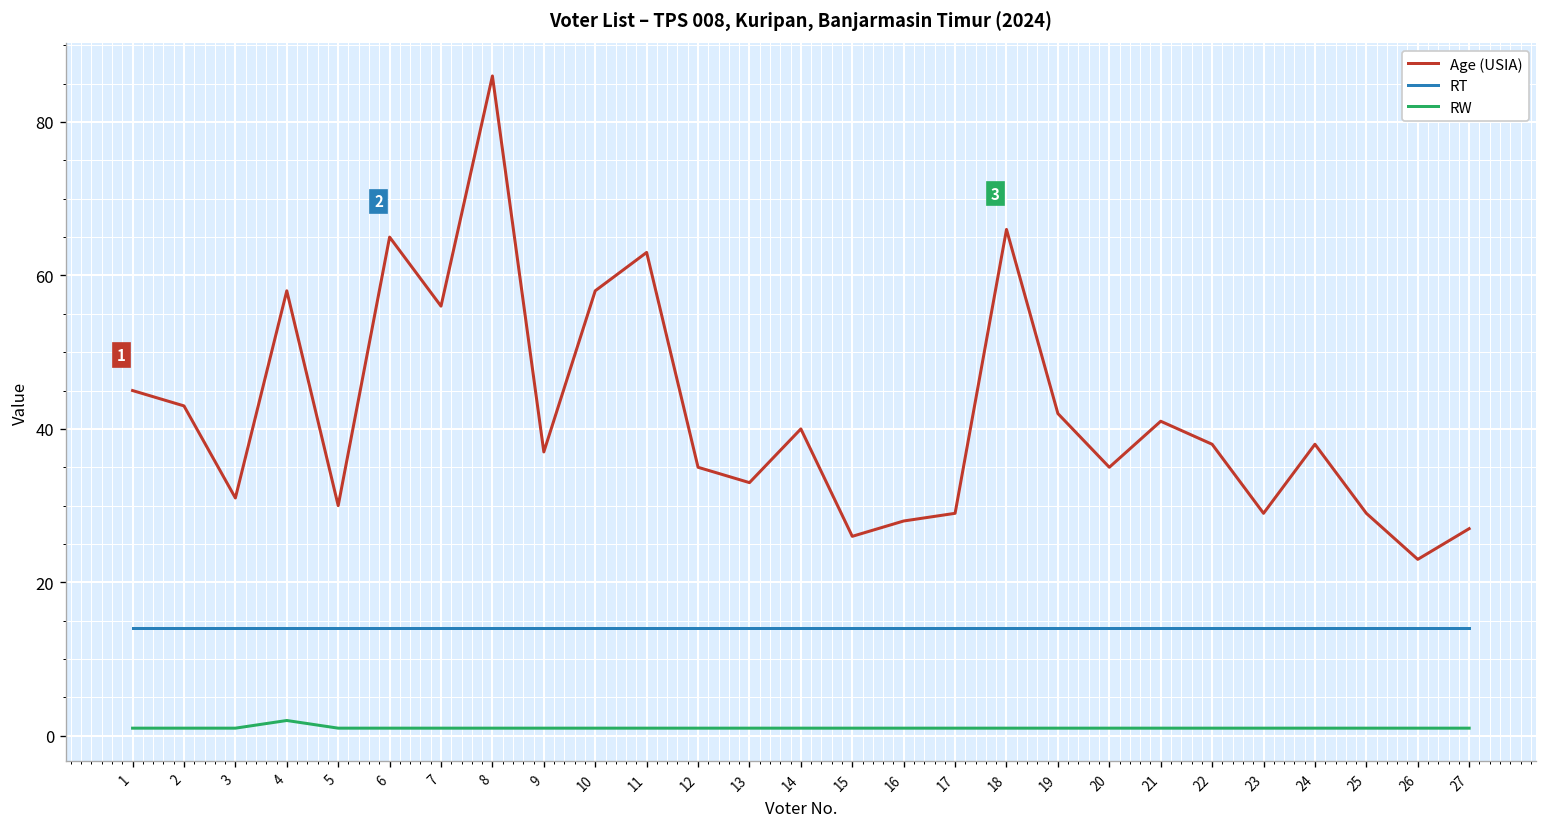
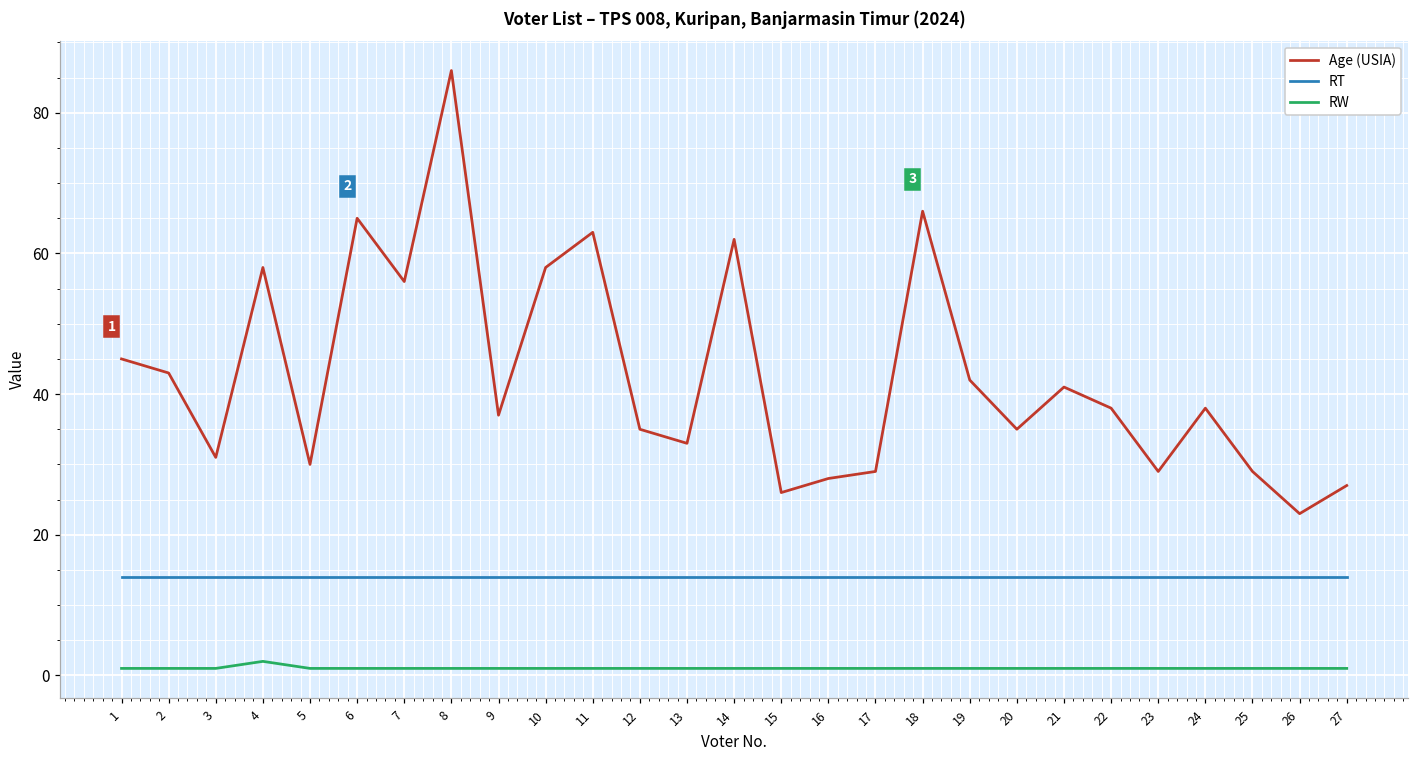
  {
    "Age (USIA)": {
      "2": 43,
      "3": 31,
      "4": 58,
      "5": 30,
      "7": 56,
      "8": 86,
      "9": 37,
      "10": 58,
      "11": 63,
      "12": 35,
      "13": 33,
-     "14": 40,
+     "14": 62,
      "15": 26,
      "16": 28,
      "17": 29,
      "19": 42,
      "20": 35,
      "21": 41,
      "22": 38,
      "23": 29,
      "24": 38,
      "25": 29,
      "26": 23,
      "27": 27
    },
    "RT": {
      "1": 14,
      "2": 14,
      "3": 14,
      "4": 14,
      "5": 14,
      "6": 14,
      "7": 14,
      "8": 14,
      "9": 14,
      "10": 14,
      "11": 14,
      "12": 14,
      "13": 14,
      "14": 14,
      "15": 14,
      "16": 14,
      "17": 14,
      "18": 14,
      "19": 14,
      "20": 14,
      "21": 14,
      "22": 14,
      "23": 14,
      "24": 14,
      "25": 14,
      "26": 14,
      "27": 14
    },
    "RW": {
      "1": 1,
      "2": 1,
      "3": 1,
      "4": 2,
      "5": 1,
      "6": 1,
      "7": 1,
      "8": 1,
      "9": 1,
      "10": 1,
      "11": 1,
      "12": 1,
      "13": 1,
      "14": 1,
      "15": 1,
      "16": 1,
      "17": 1,
      "18": 1,
      "19": 1,
      "20": 1,
      "21": 1,
      "22": 1,
      "23": 1,
      "24": 1,
      "25": 1,
      "26": 1,
      "27": 1
    }
  }
